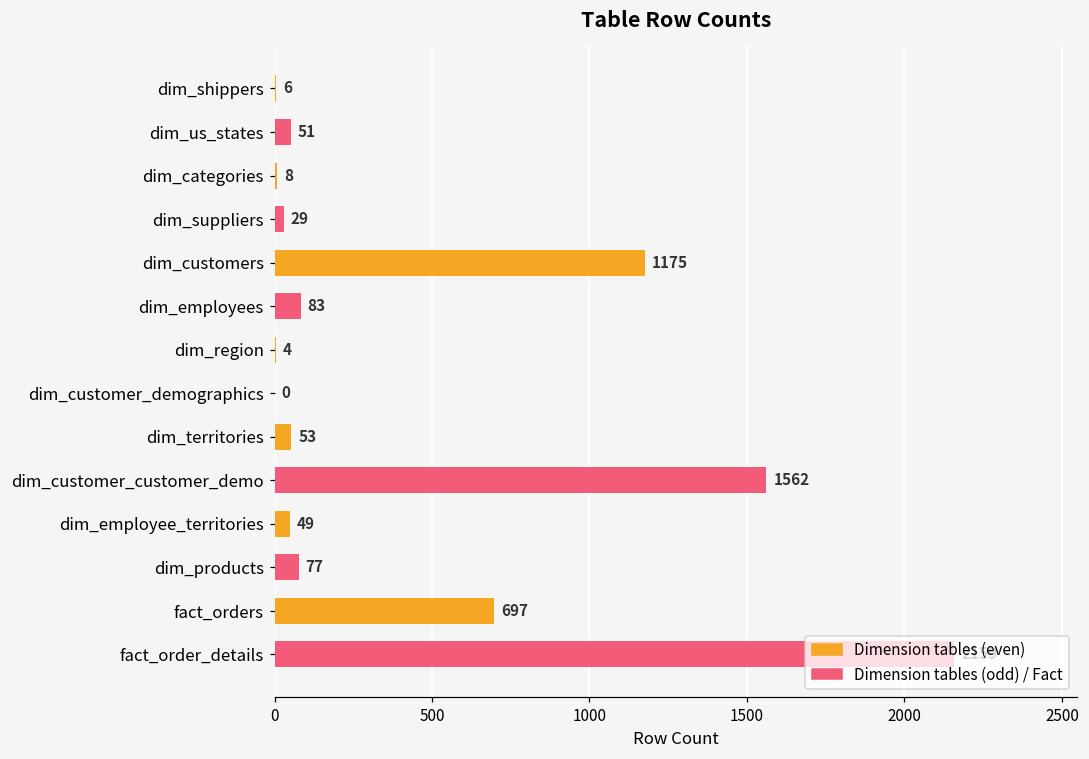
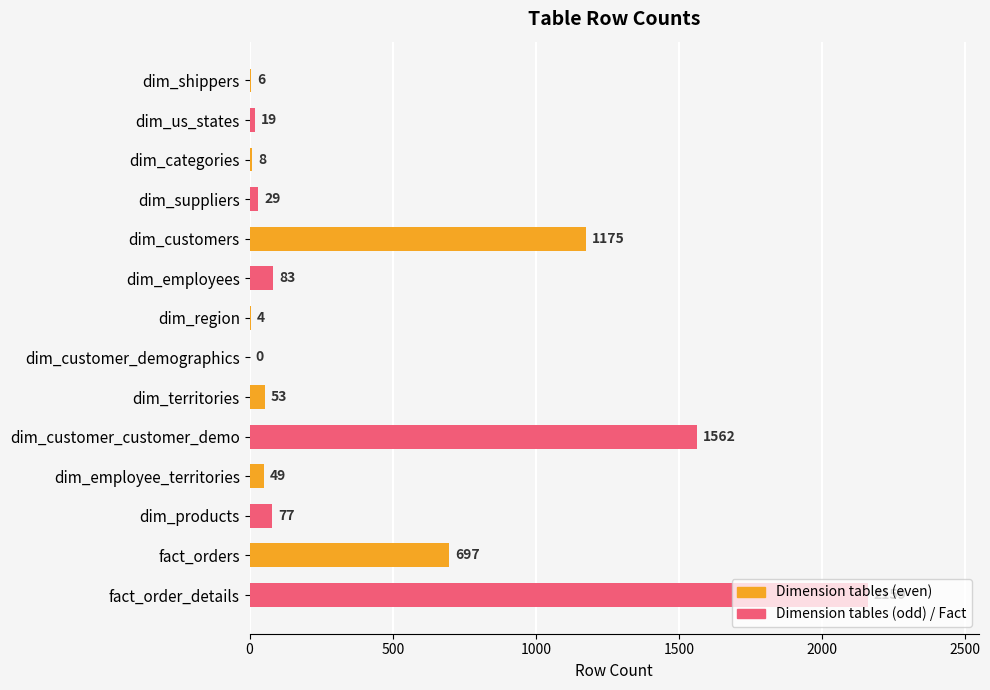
  {
    "dim_shippers": 6,
-   "dim_us_states": 51,
+   "dim_us_states": 19,
    "dim_categories": 8,
    "dim_suppliers": 29,
    "dim_customers": 1175,
    "dim_employees": 83,
    "dim_region": 4,
    "dim_customer_demographics": 0,
    "dim_territories": 53,
    "dim_customer_customer_demo": 1562,
    "dim_employee_territories": 49,
    "dim_products": 77,
    "fact_orders": 697
  }
